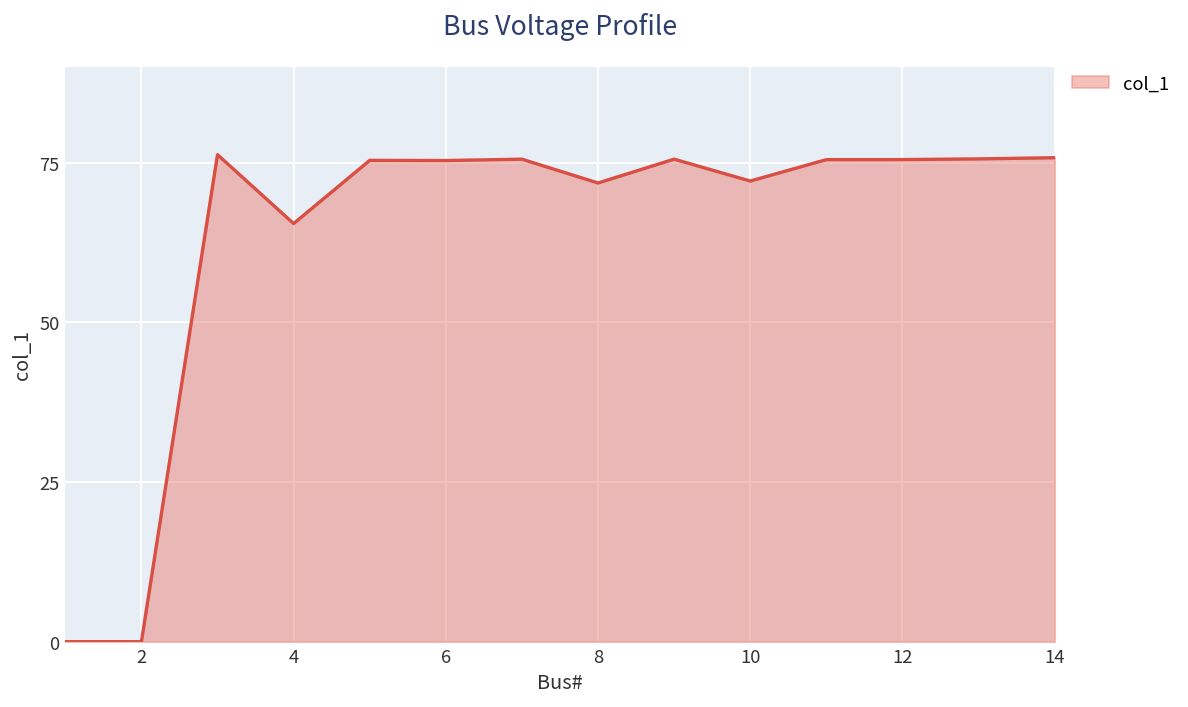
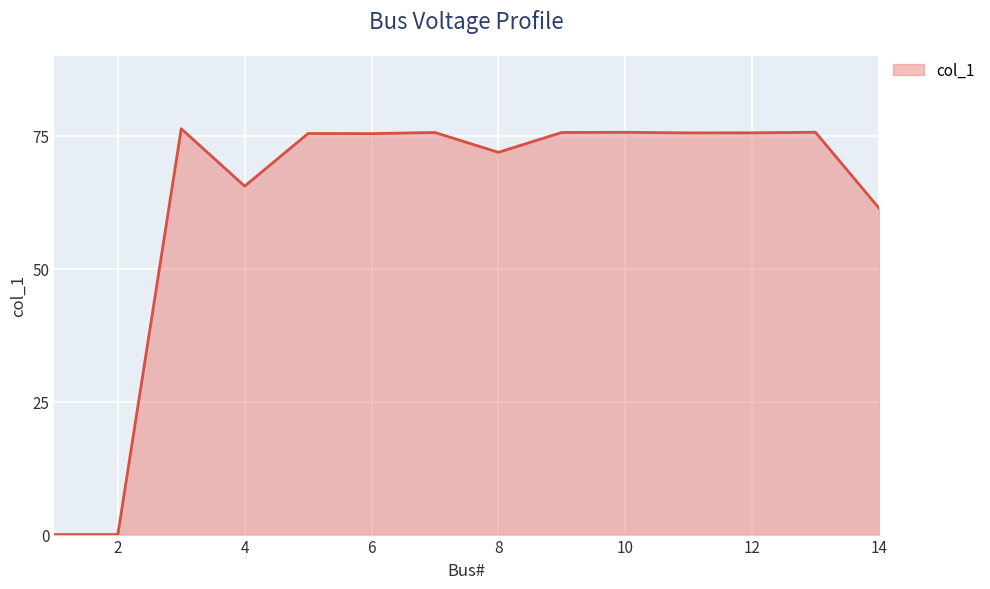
  {
    "2": 0,
    "4": 65,
    "6": 75,
    "8": 72,
-   "10": 72,
+   "10": 76,
    "12": 76,
-   "14": 76
+   "14": 61
  }
